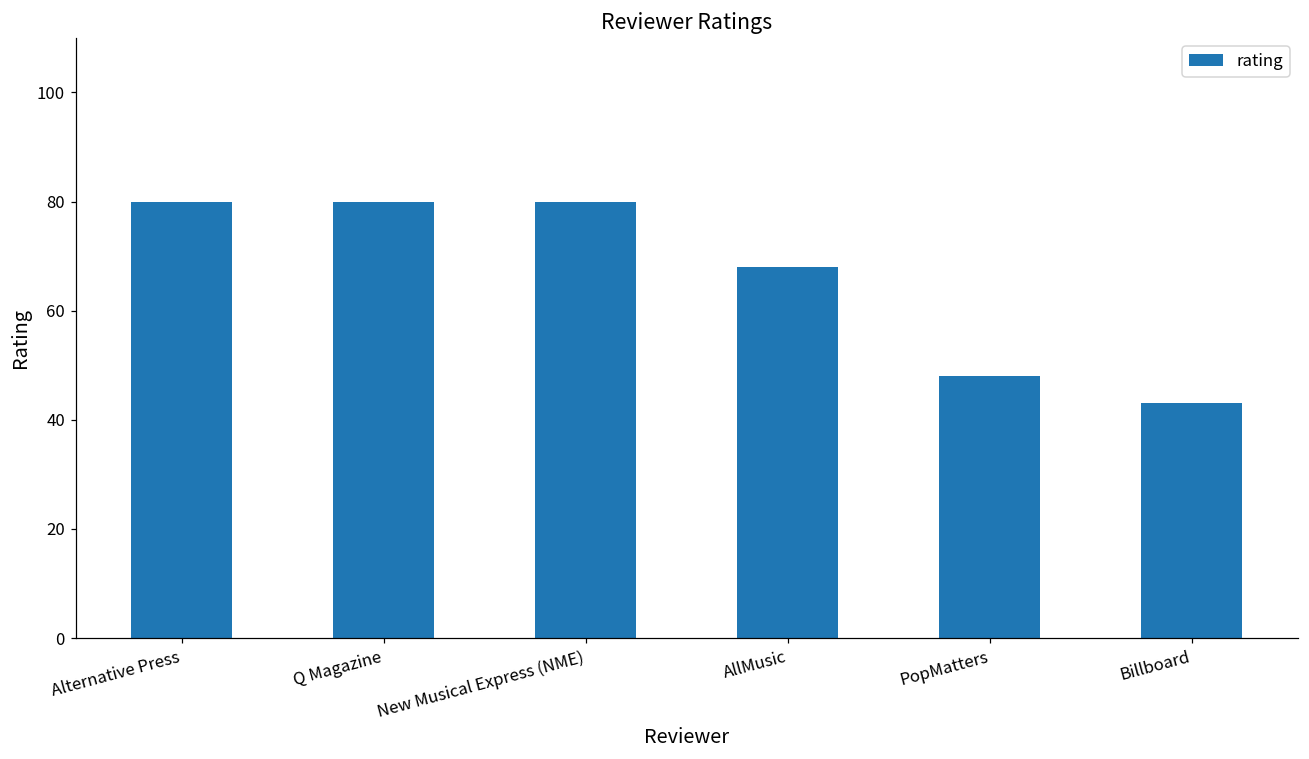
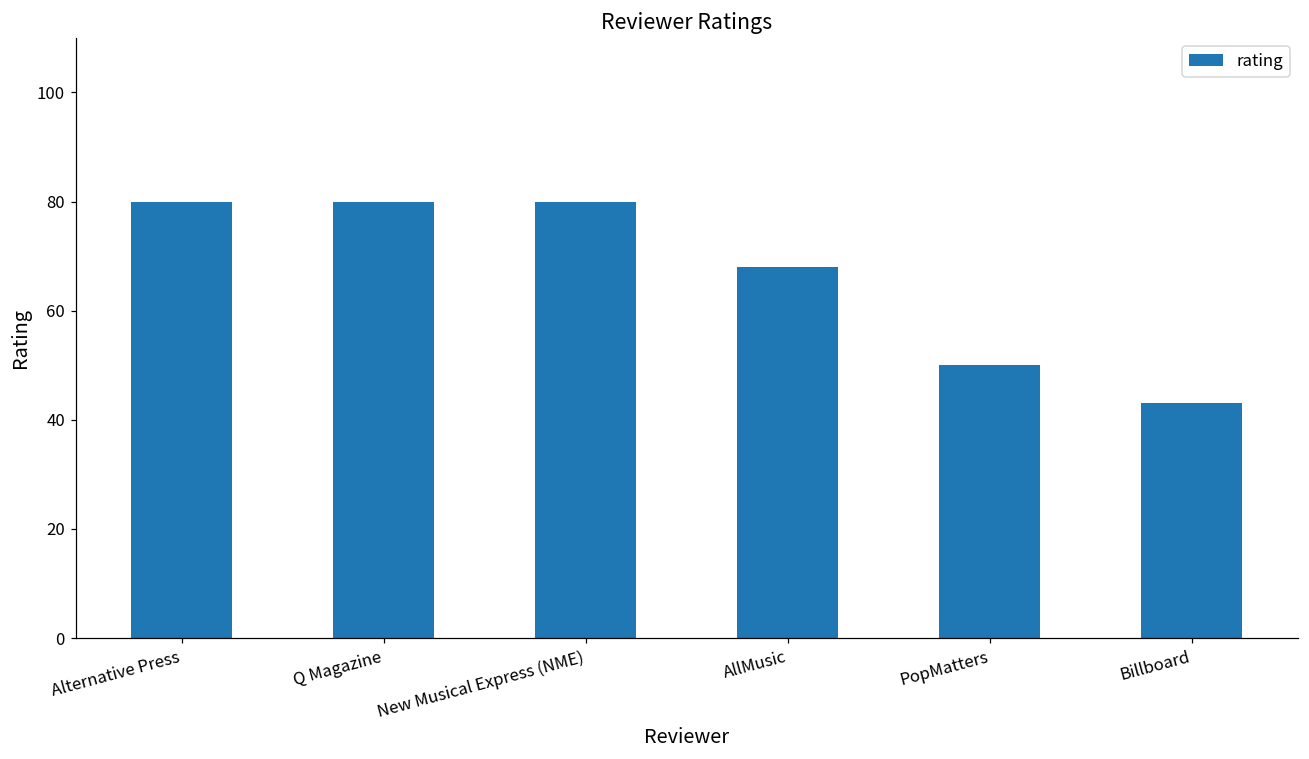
  {
    "Alternative Press": 80,
    "Q Magazine": 80,
    "New Musical Express (NME)": 80,
    "AllMusic": 68,
-   "PopMatters": 48,
+   "PopMatters": 50,
    "Billboard": 43
  }
